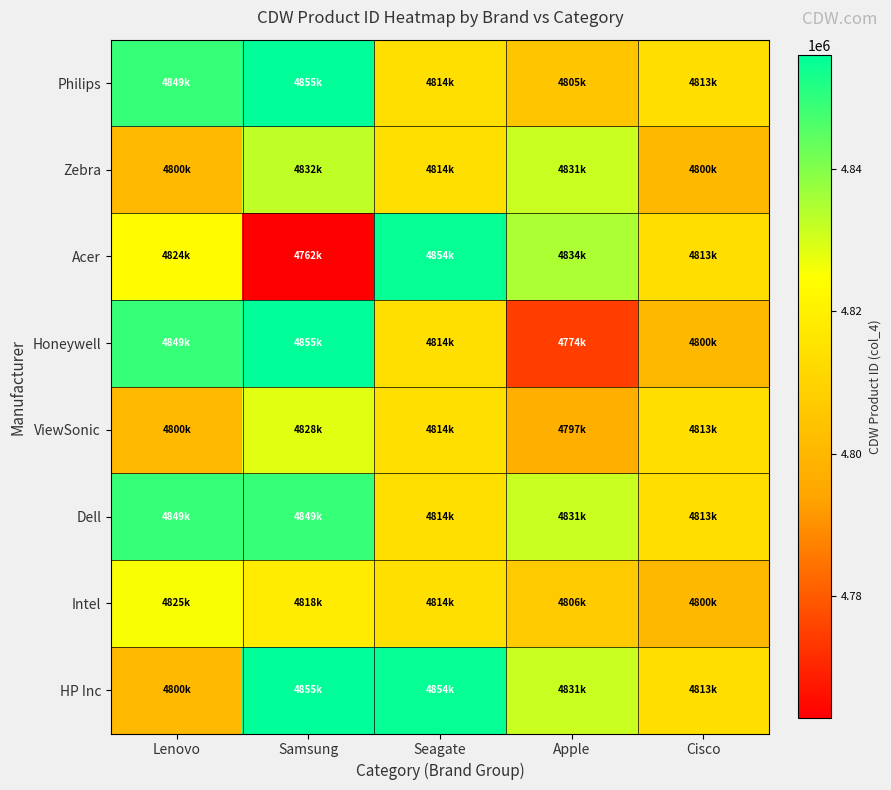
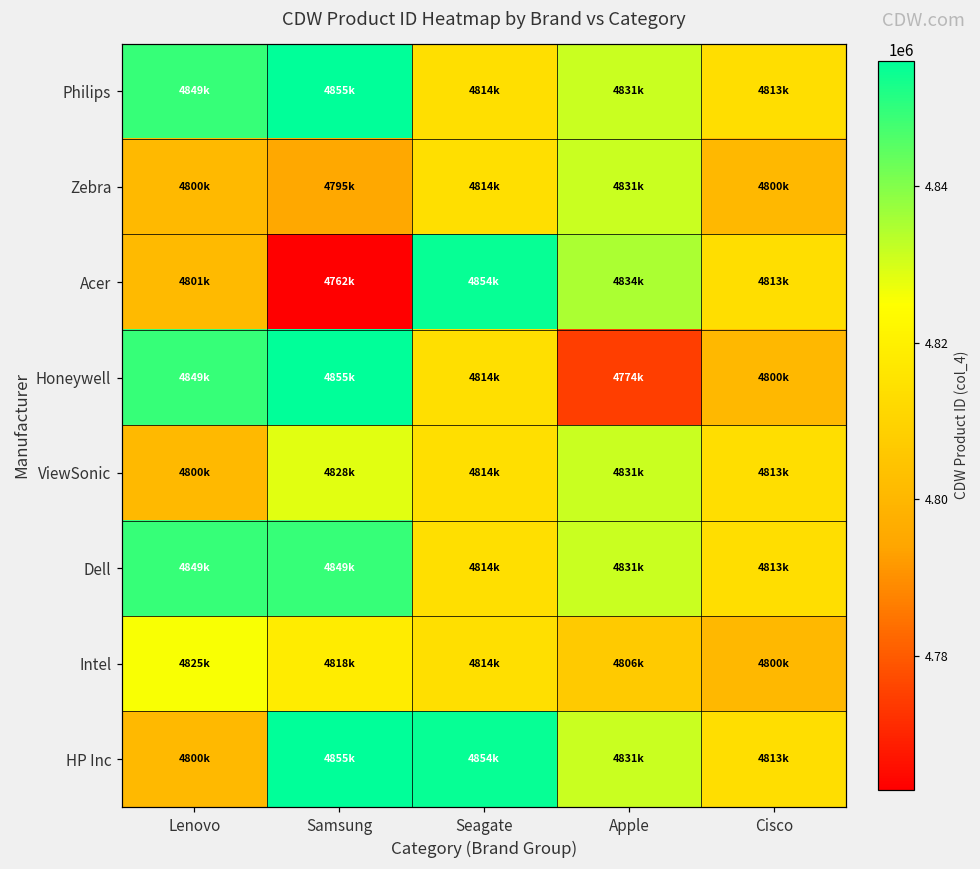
  {
    "Philips": {
      "Lenovo": "4849k",
      "Samsung": "4855k",
      "Seagate": "4814k",
-     "Apple": "4805k",
+     "Apple": "4831k",
      "Cisco": "4813k"
    },
    "Zebra": {
      "Lenovo": "4800k",
-     "Samsung": "4832k",
+     "Samsung": "4795k",
      "Seagate": "4814k",
      "Apple": "4831k",
      "Cisco": "4800k"
    },
    "Acer": {
-     "Lenovo": "4824k",
+     "Lenovo": "4801k",
      "Samsung": "4762k",
      "Seagate": "4854k",
      "Apple": "4834k",
      "Cisco": "4813k"
    },
    "Honeywell": {
      "Lenovo": "4849k",
      "Samsung": "4855k",
      "Seagate": "4814k",
      "Apple": "4774k",
      "Cisco": "4800k"
    },
    "ViewSonic": {
      "Lenovo": "4800k",
      "Samsung": "4828k",
      "Seagate": "4814k",
-     "Apple": "4797k",
+     "Apple": "4831k",
      "Cisco": "4813k"
    },
    "Dell": {
      "Lenovo": "4849k",
      "Samsung": "4849k",
      "Seagate": "4814k",
      "Apple": "4831k",
      "Cisco": "4813k"
    },
    "Intel": {
      "Lenovo": "4825k",
      "Samsung": "4818k",
      "Seagate": "4814k",
      "Apple": "4806k",
      "Cisco": "4800k"
    },
    "HP Inc": {
      "Lenovo": "4800k",
      "Samsung": "4855k",
      "Seagate": "4854k",
      "Apple": "4831k",
      "Cisco": "4813k"
    }
  }
